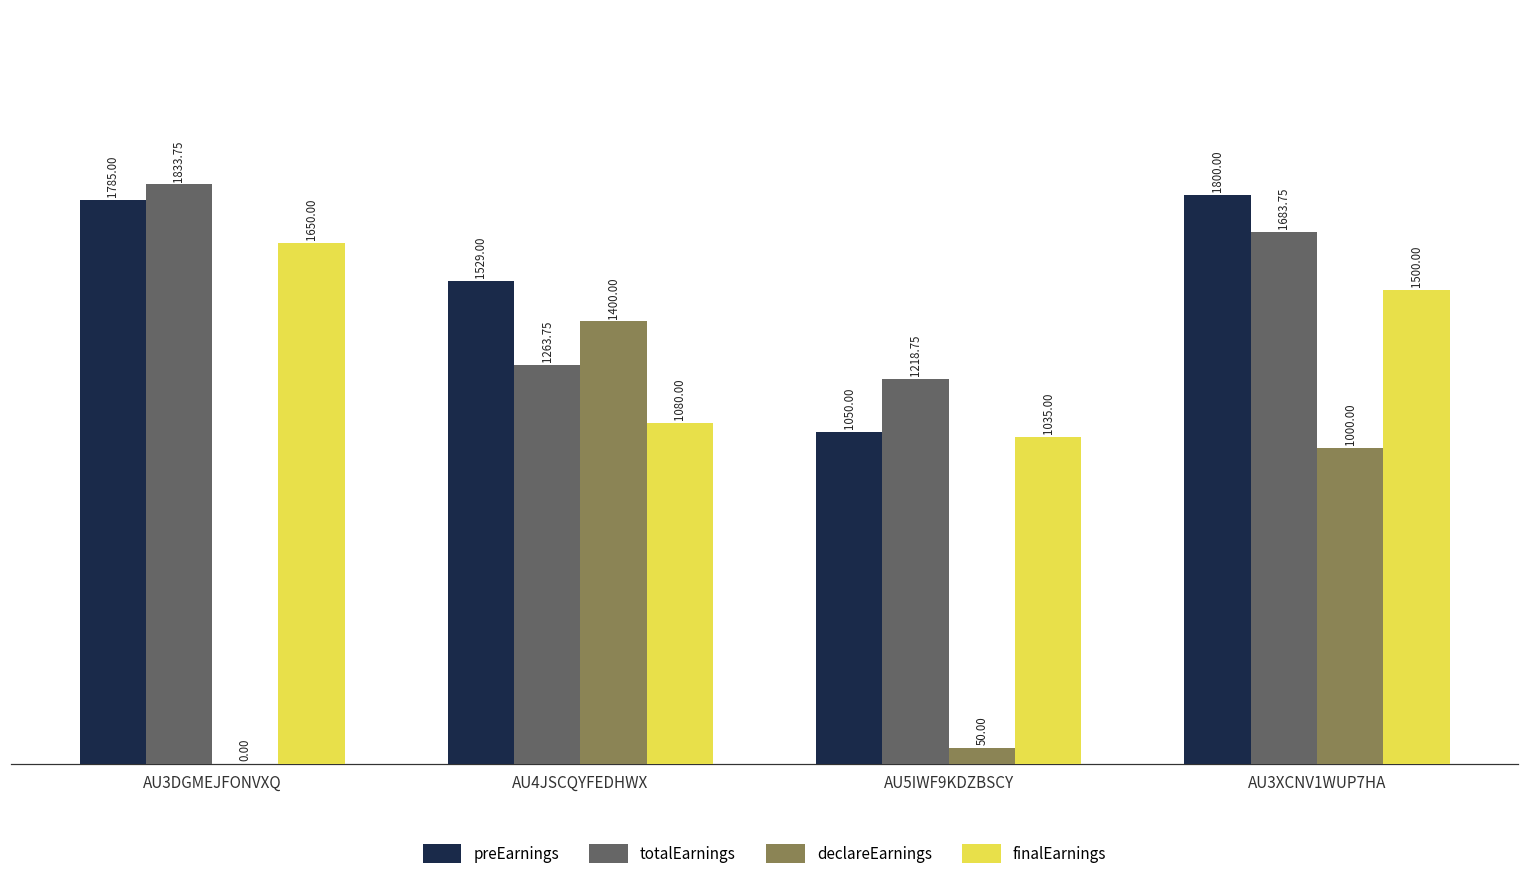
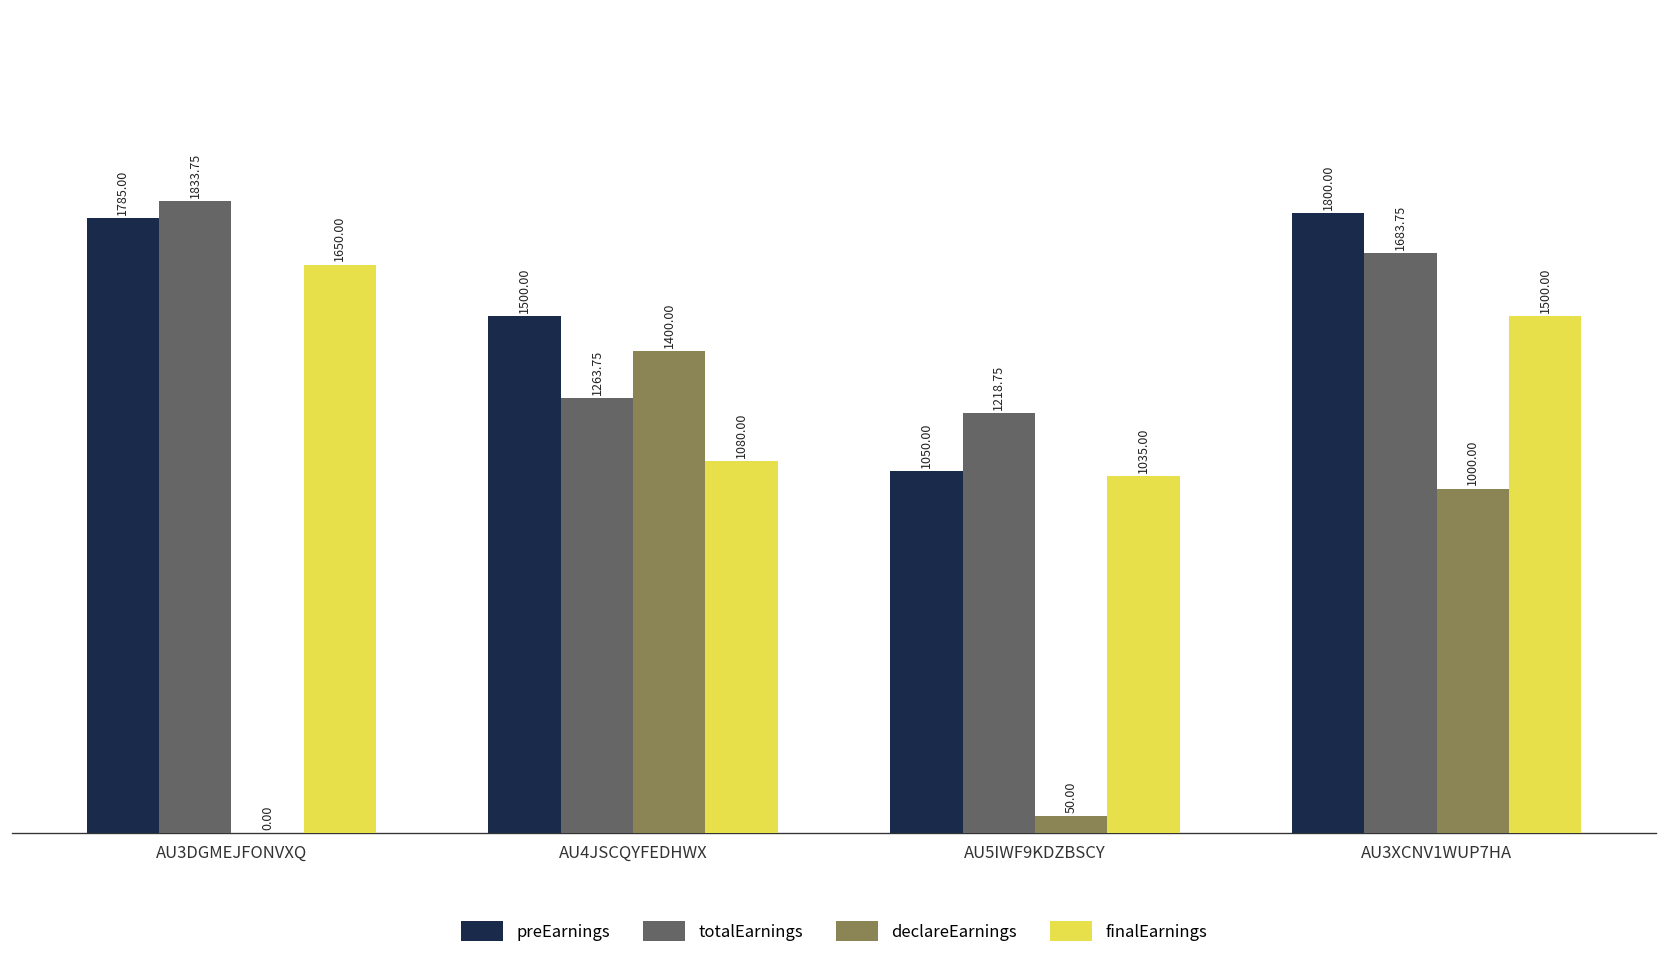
  {
    "preEarnings": {
      "AU3DGMEJFONVXQ": 1785.00,
-     "AU4JSCQYFEDHWX": 1529.00,
+     "AU4JSCQYFEDHWX": 1500.00,
      "AU5IWF9KDZBSCY": 1050.00,
      "AU3XCNV1WUP7HA": 1800.00
    },
    "finalEarnings": {
      "AU3DGMEJFONVXQ": 1650.00,
      "AU4JSCQYFEDHWX": 1080.00,
      "AU5IWF9KDZBSCY": 1035.00,
      "AU3XCNV1WUP7HA": 1500.00
    }
  }
